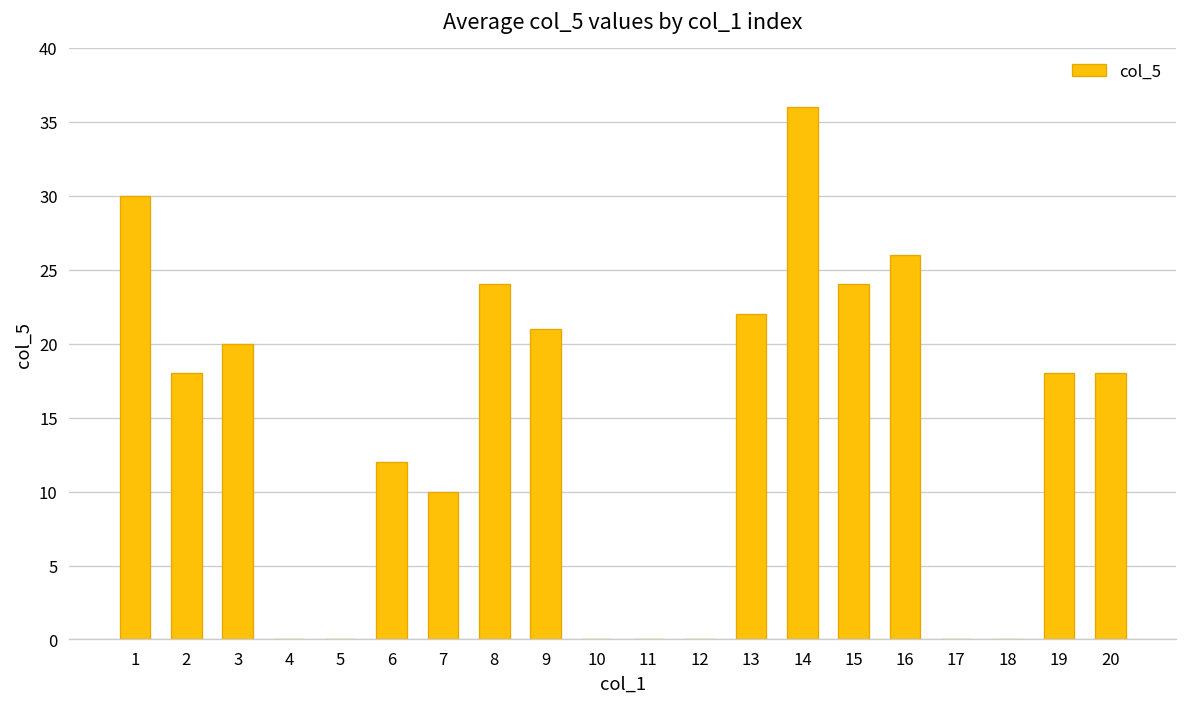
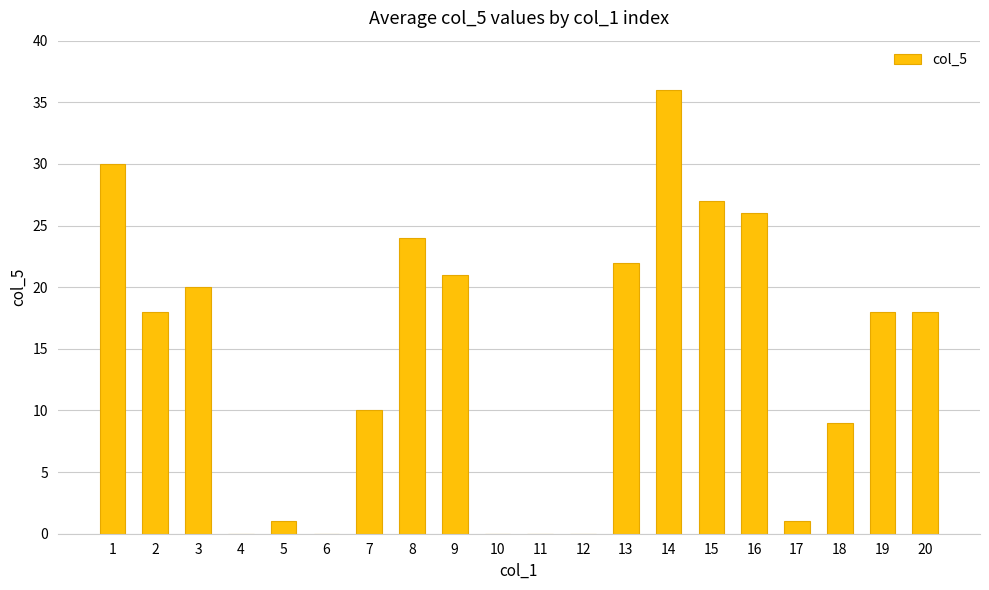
  {
    "1": 30,
    "2": 18,
    "3": 20,
    "4": 0,
-   "5": 0,
-   "6": 12,
+   "5": 1,
+   "6": 0,
    "7": 10,
    "8": 24,
    "9": 21,
    "10": 0,
    "11": 0,
    "12": 0,
    "13": 22,
    "14": 36,
-   "15": 24,
+   "15": 27,
    "16": 26,
-   "17": 0,
-   "18": 0,
+   "17": 1,
+   "18": 9,
    "19": 18,
    "20": 18
  }
